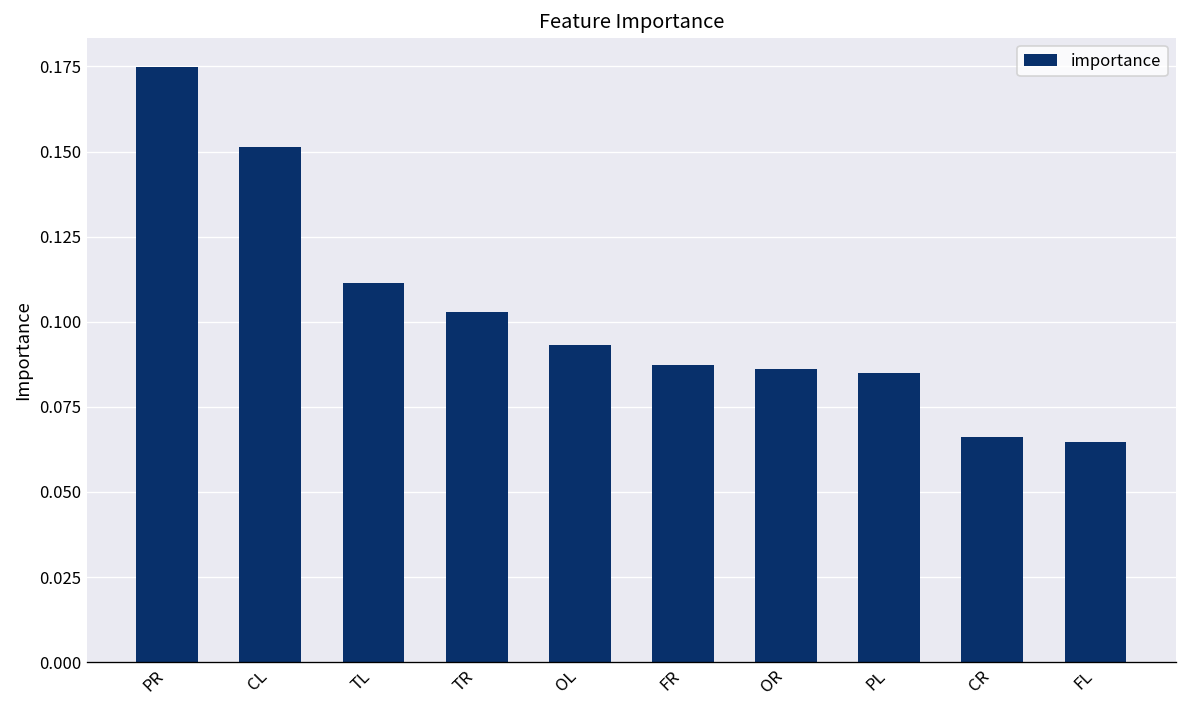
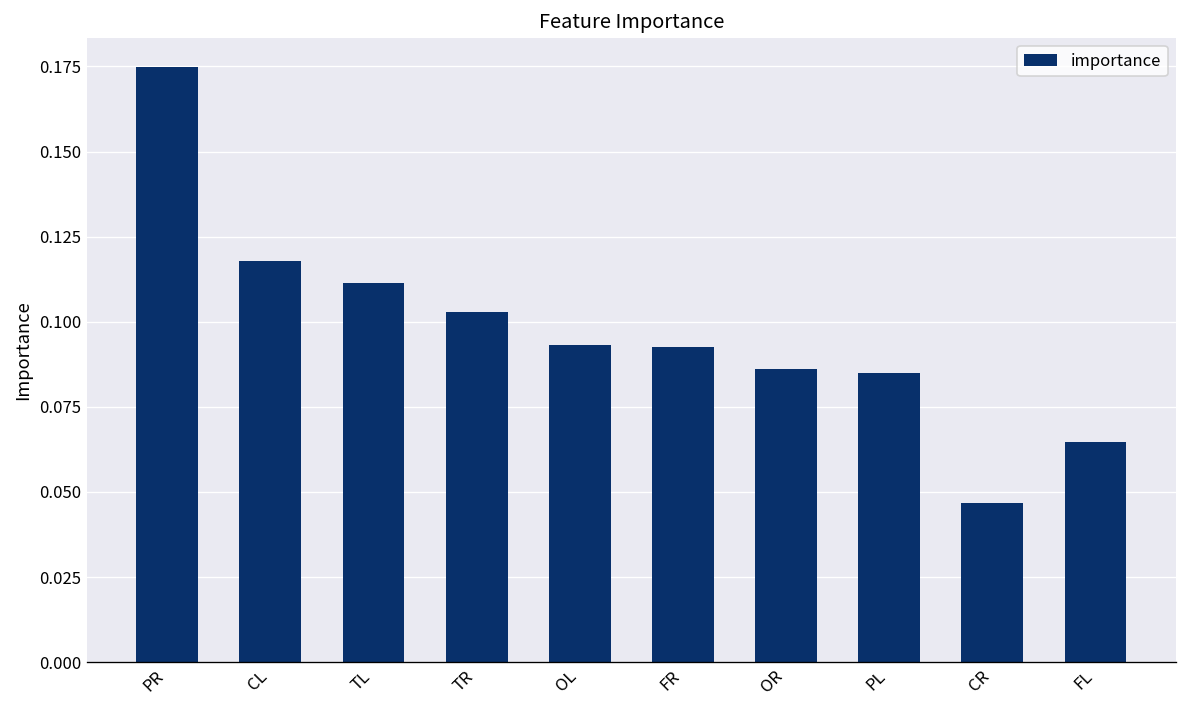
  {
    "PR": 0.175,
-   "CL": 0.151,
+   "CL": 0.118,
    "TL": 0.111,
    "TR": 0.103,
    "OL": 0.093,
-   "FR": 0.087,
+   "FR": 0.093,
    "OR": 0.086,
    "PL": 0.085,
-   "CR": 0.066,
+   "CR": 0.047,
    "FL": 0.065
  }
